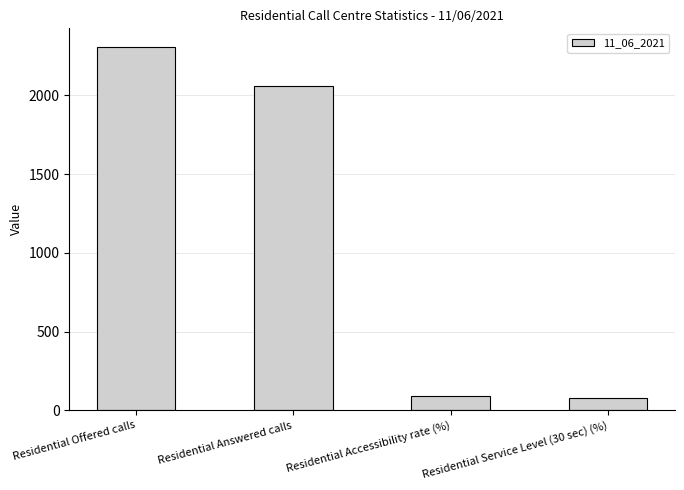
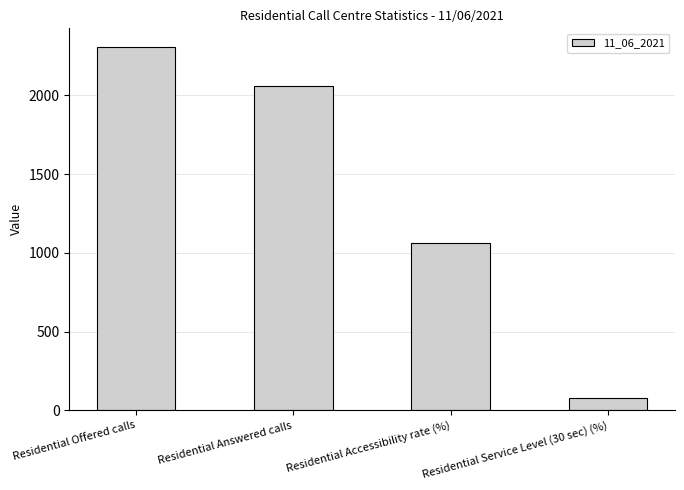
  {
    "Residential Offered calls": 2310,
    "Residential Answered calls": 2060,
-   "Residential Accessibility rate (%)": 90,
+   "Residential Accessibility rate (%)": 1060,
    "Residential Service Level (30 sec) (%)": 80
  }
